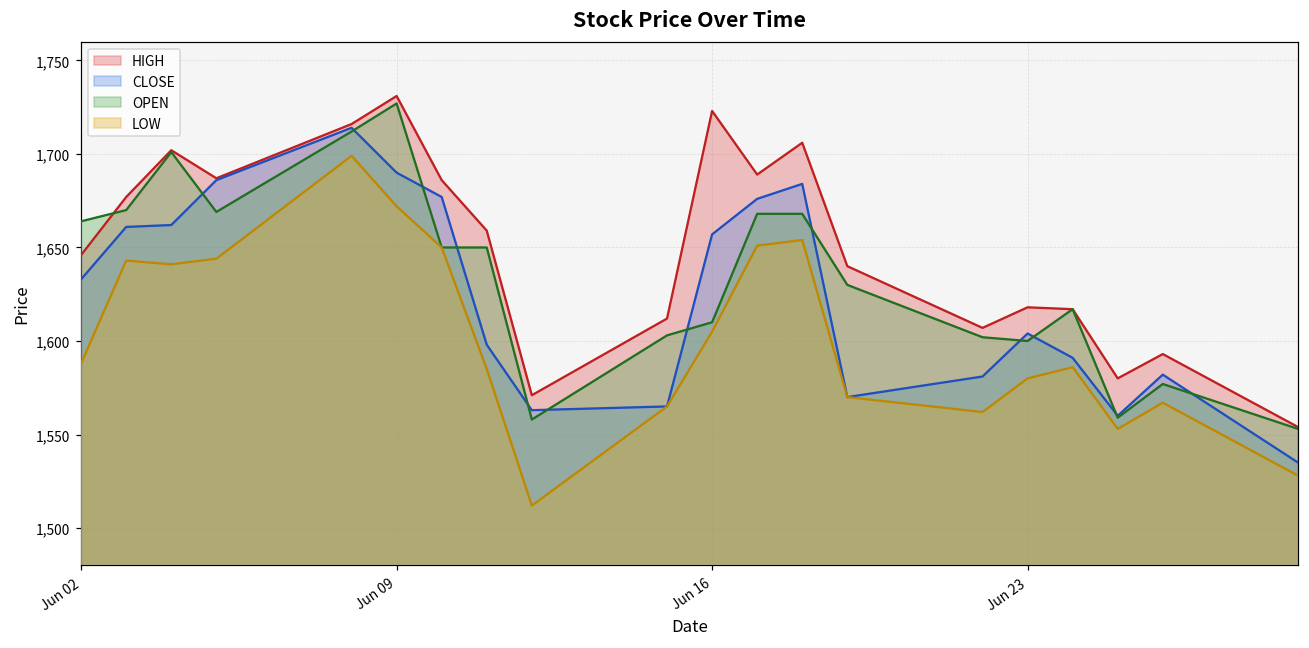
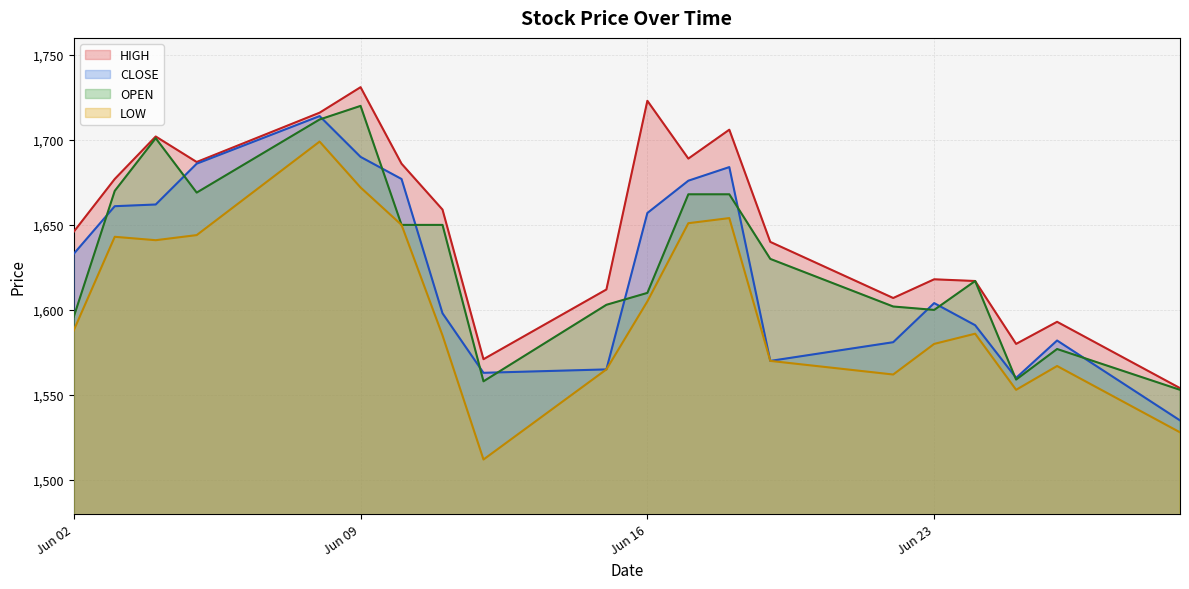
  {
    "CLOSE": {
      "Jun 02": "1,633",
      "Jun 09": "1,690",
      "Jun 16": "1,657",
      "Jun 23": "1,604"
    },
    "OPEN": {
-     "Jun 02": "1,664",
-     "Jun 09": "1,727",
+     "Jun 02": "1,596",
+     "Jun 09": "1,720",
      "Jun 16": "1,610",
      "Jun 23": "1,600"
    }
  }
